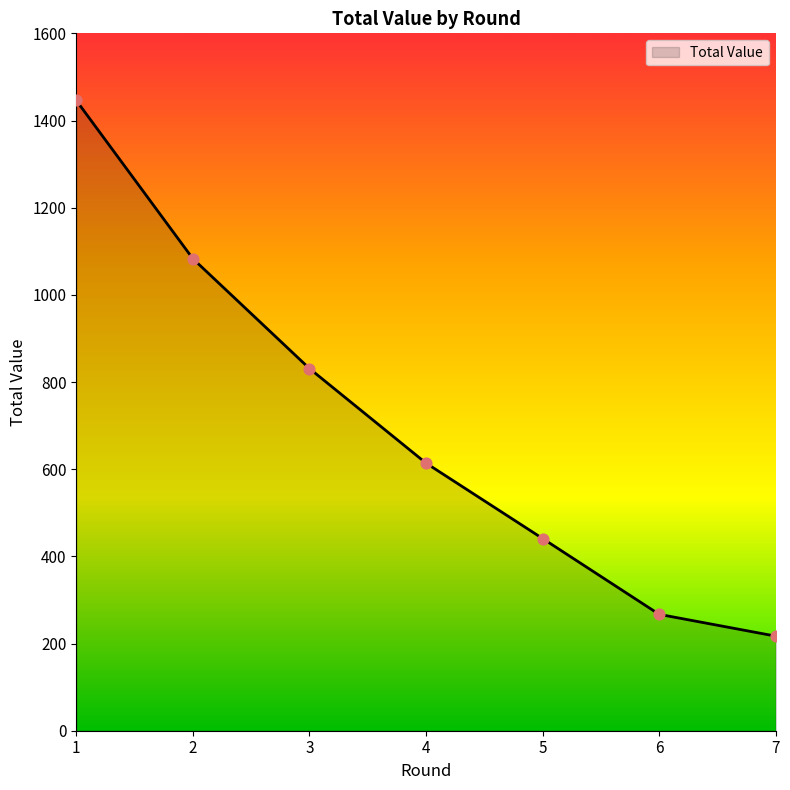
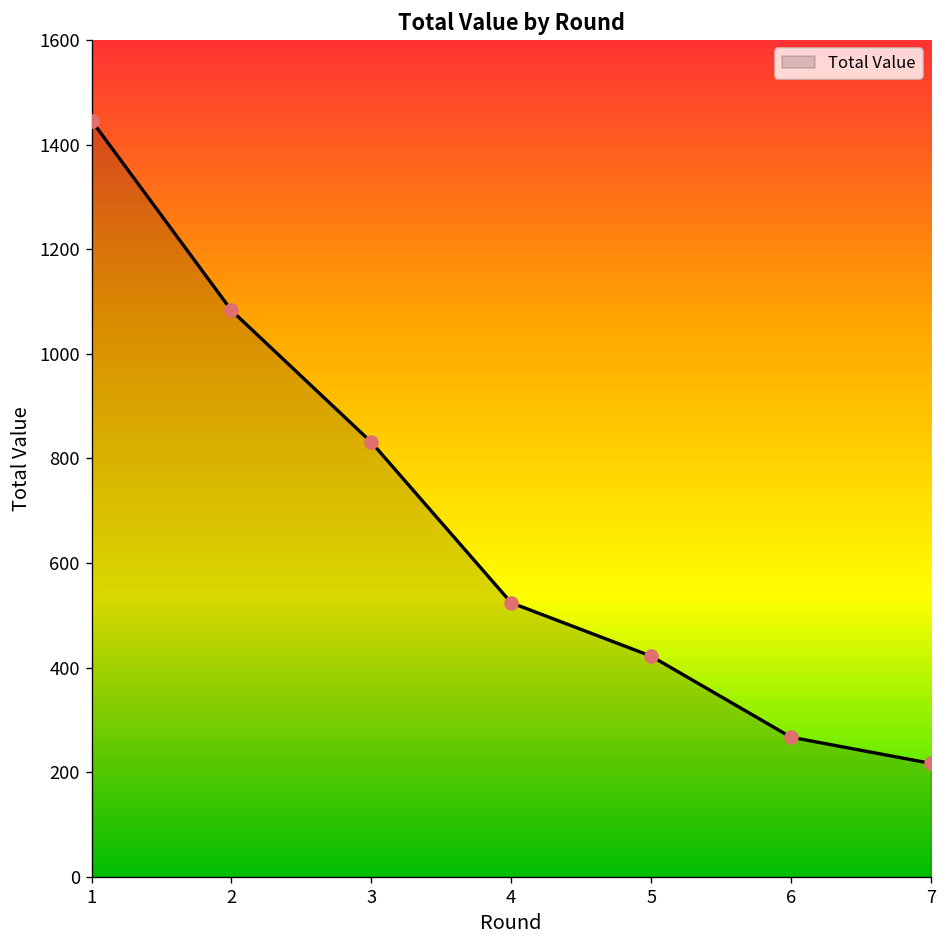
  {
    "1": 1450,
    "2": 1080,
    "3": 830,
-   "4": 610,
-   "5": 440,
+   "4": 520,
+   "5": 420,
    "6": 270,
    "7": 220
  }
